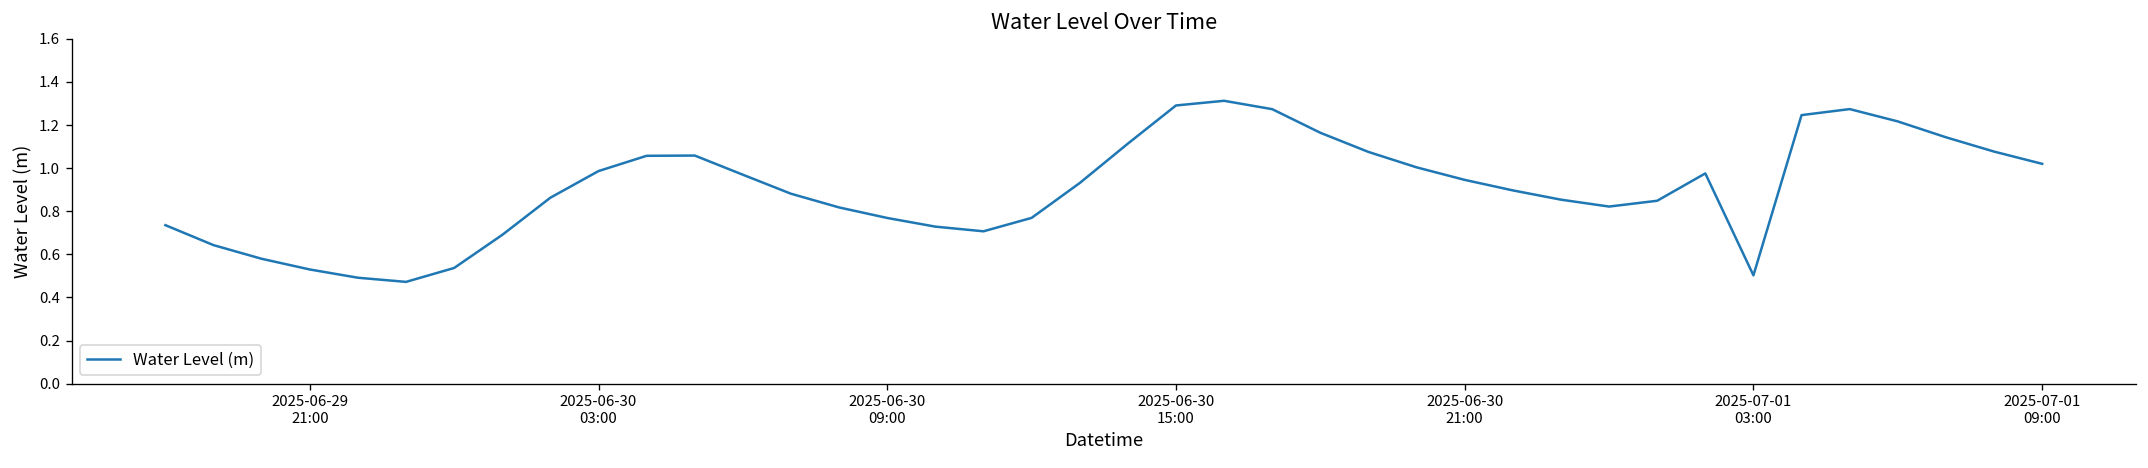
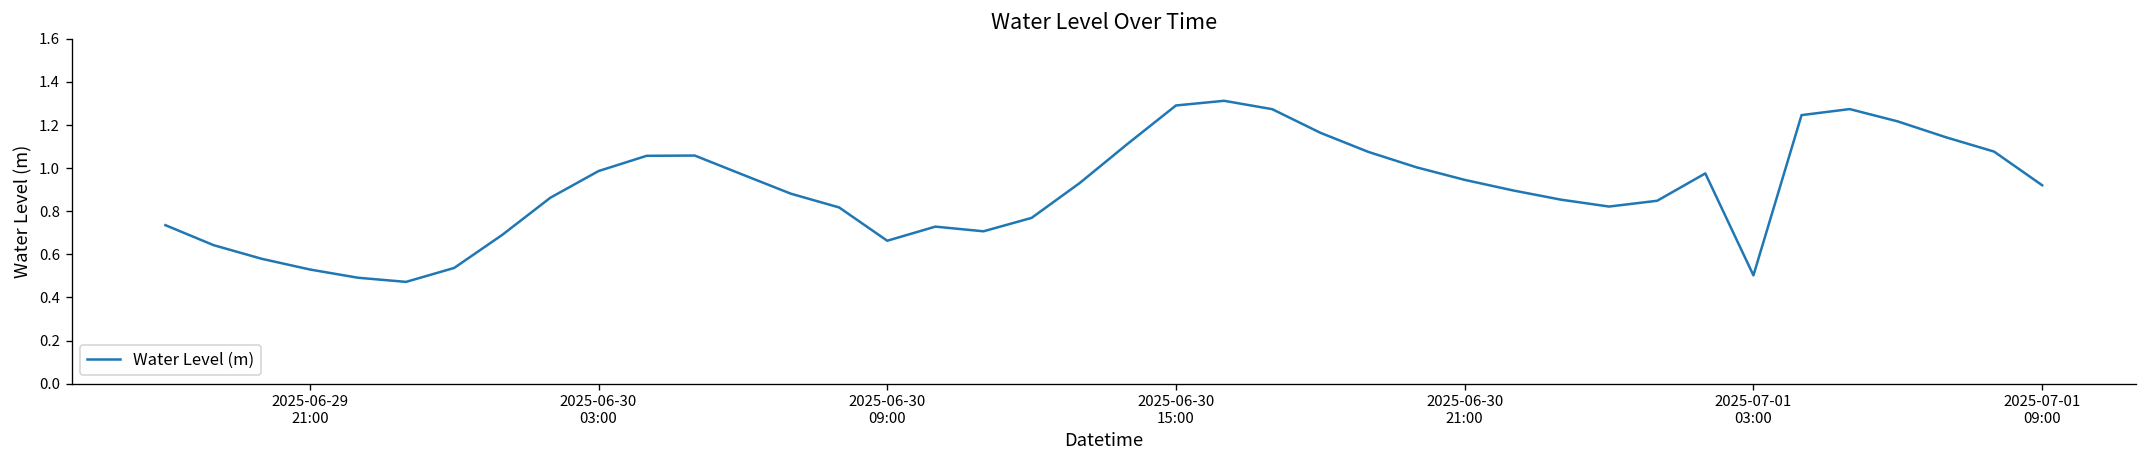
  {
    "2025-06-29 21:00": 0.53,
    "2025-06-30 03:00": 0.99,
-   "2025-06-30 09:00": 0.77,
+   "2025-06-30 09:00": 0.66,
    "2025-06-30 15:00": 1.29,
    "2025-06-30 21:00": 0.95,
    "2025-07-01 03:00": 0.50,
-   "2025-07-01 09:00": 1.02
+   "2025-07-01 09:00": 0.92
  }
